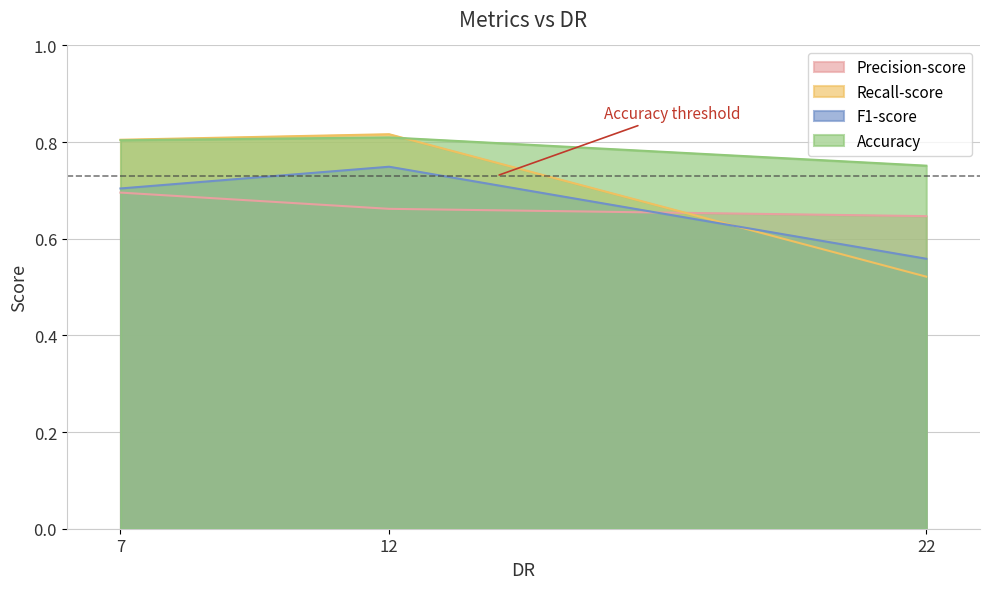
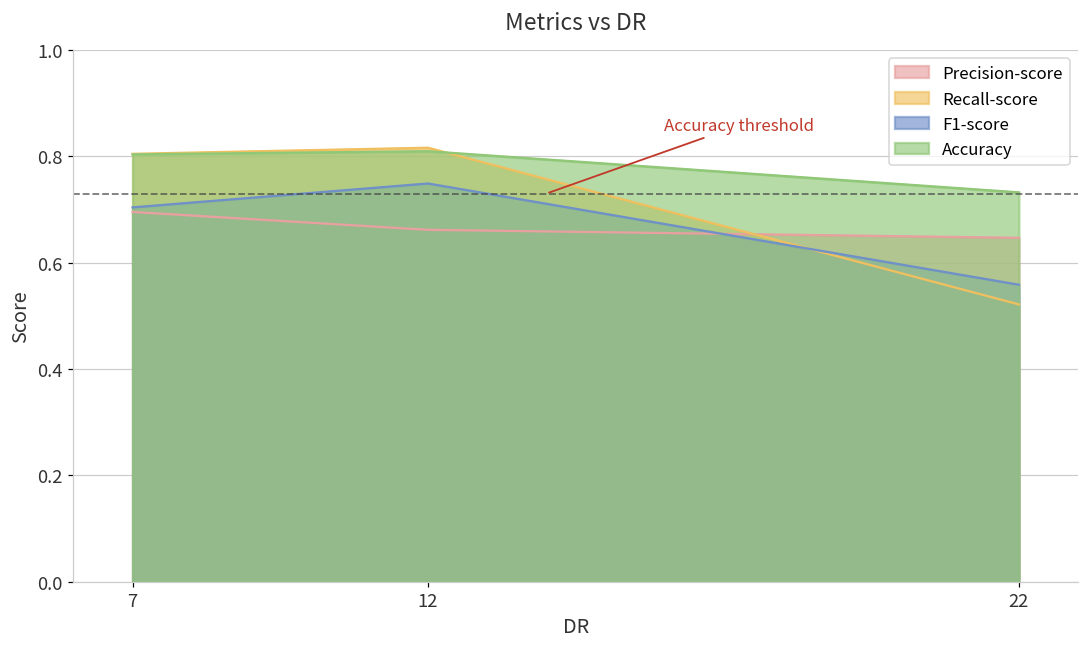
  {
    "Precision-score": {
      "7": 0.70,
      "12": 0.66,
      "22": 0.65
    },
    "Recall-score": {
      "12": 0.82,
      "22": 0.52
    },
    "F1-score": {
      "7": 0.70,
      "12": 0.75,
      "22": 0.56
    },
    "Accuracy": {
      "12": 0.81,
-     "22": 0.75
+     "22": 0.73
    }
  }
